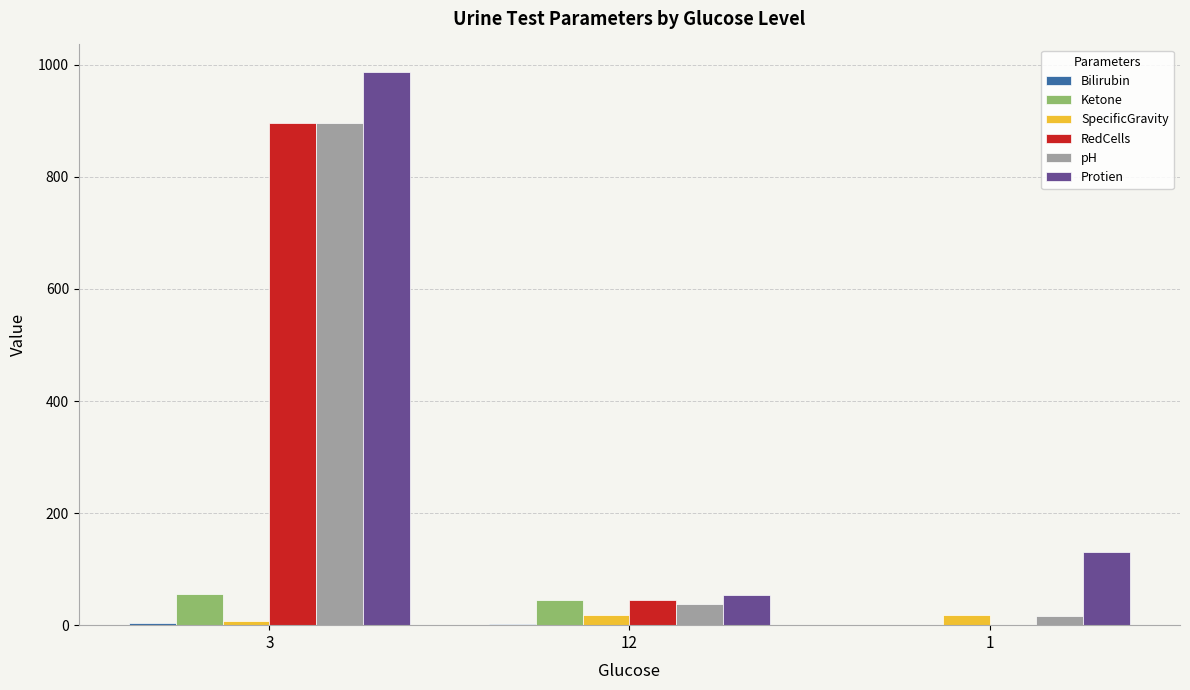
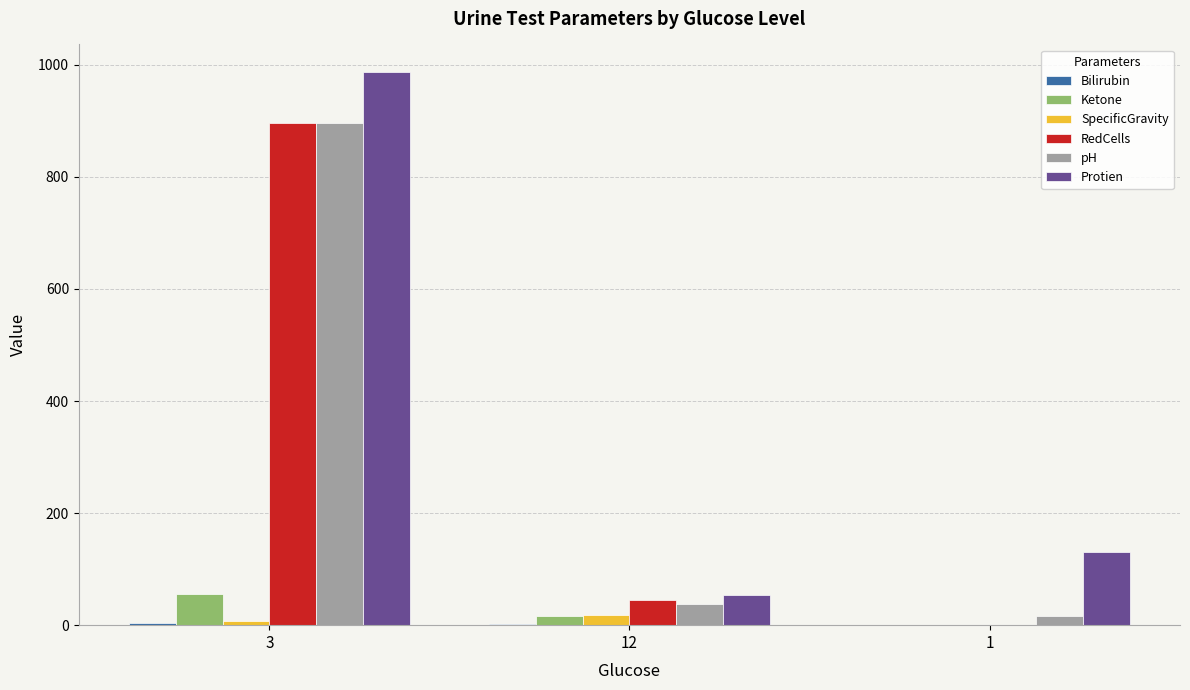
  {
    "Ketone": {
      "3": 60,
-     "12": 50
+     "12": 20
    },
    "SpecificGravity": {
      "3": 10,
      "12": 20,
-     "1": 20
+     "1": 0
    },
    "RedCells": {
      "3": 900,
      "12": 50
    },
    "pH": {
      "3": 900,
      "12": 40,
      "1": 20
    },
    "Protien": {
      "3": 990,
      "12": 50,
      "1": 130
    }
  }
